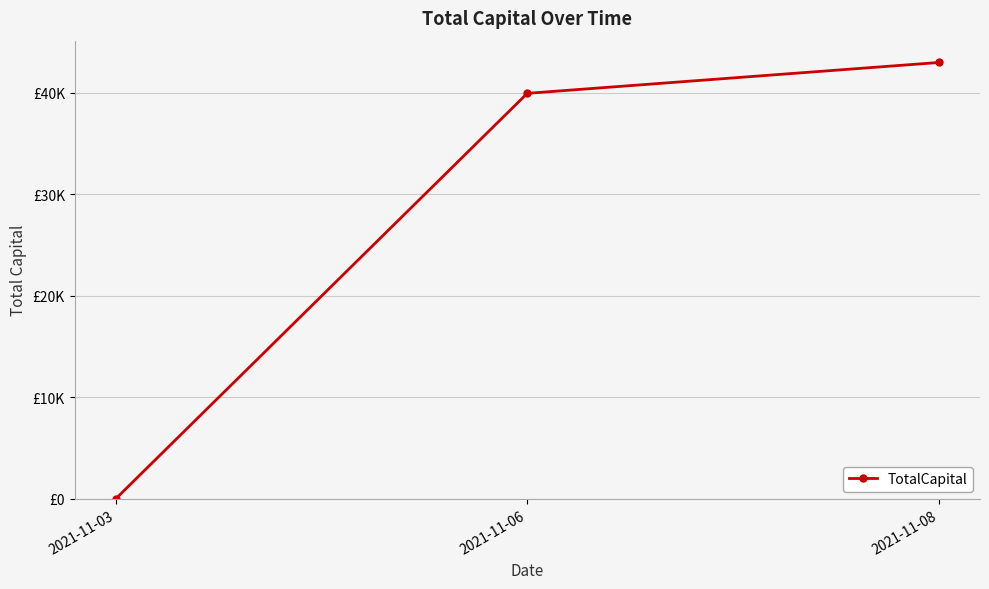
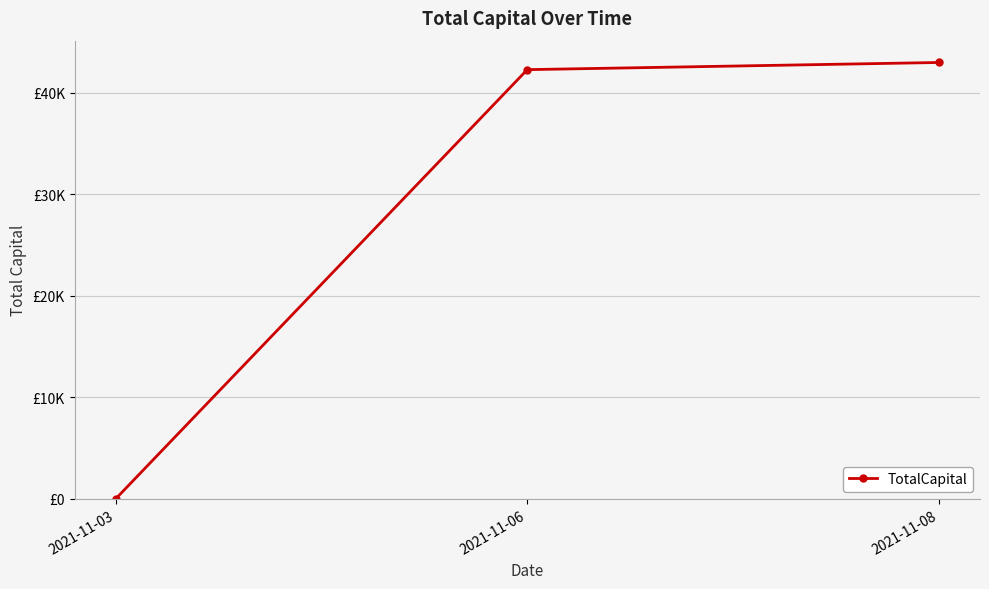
  {
    "2021-11-03": "£0",
-   "2021-11-06": "£39900",
+   "2021-11-06": "£42300",
    "2021-11-08": "£43000"
  }
